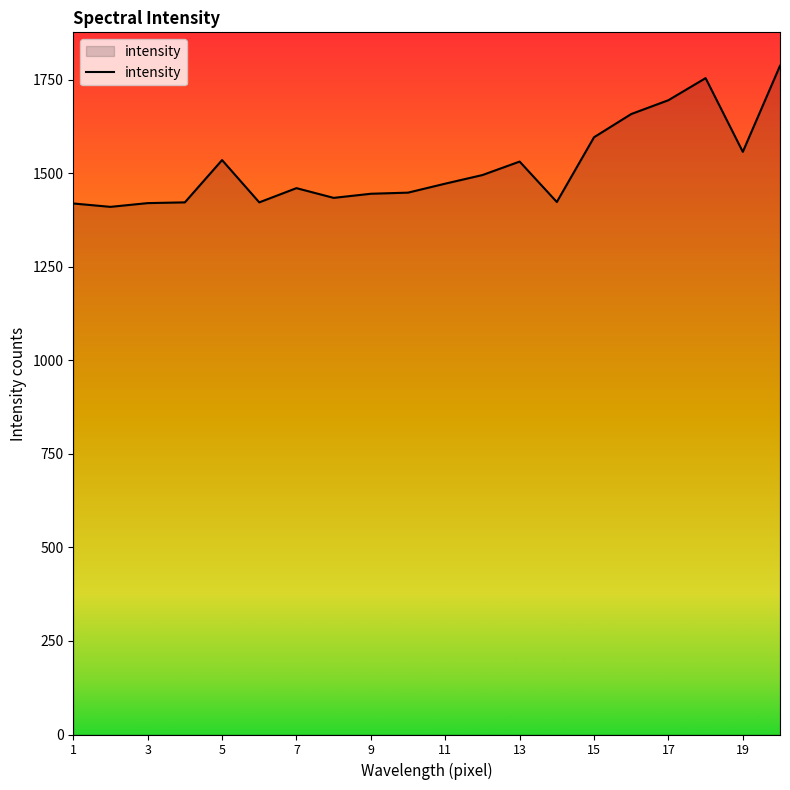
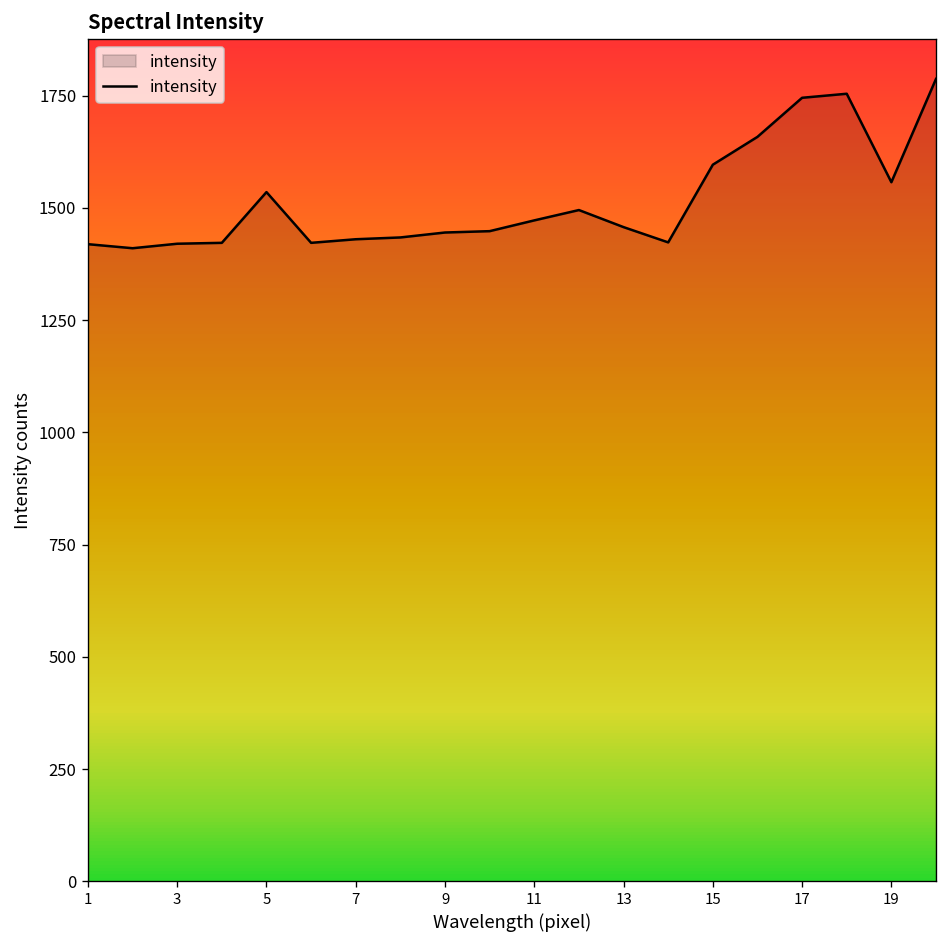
  {
    "1": 1420,
    "3": 1420,
    "5": 1540,
-   "7": 1460,
+   "7": 1430,
    "9": 1450,
    "11": 1470,
-   "13": 1530,
+   "13": 1460,
    "15": 1600,
-   "17": 1700,
+   "17": 1750,
    "19": 1560
  }
